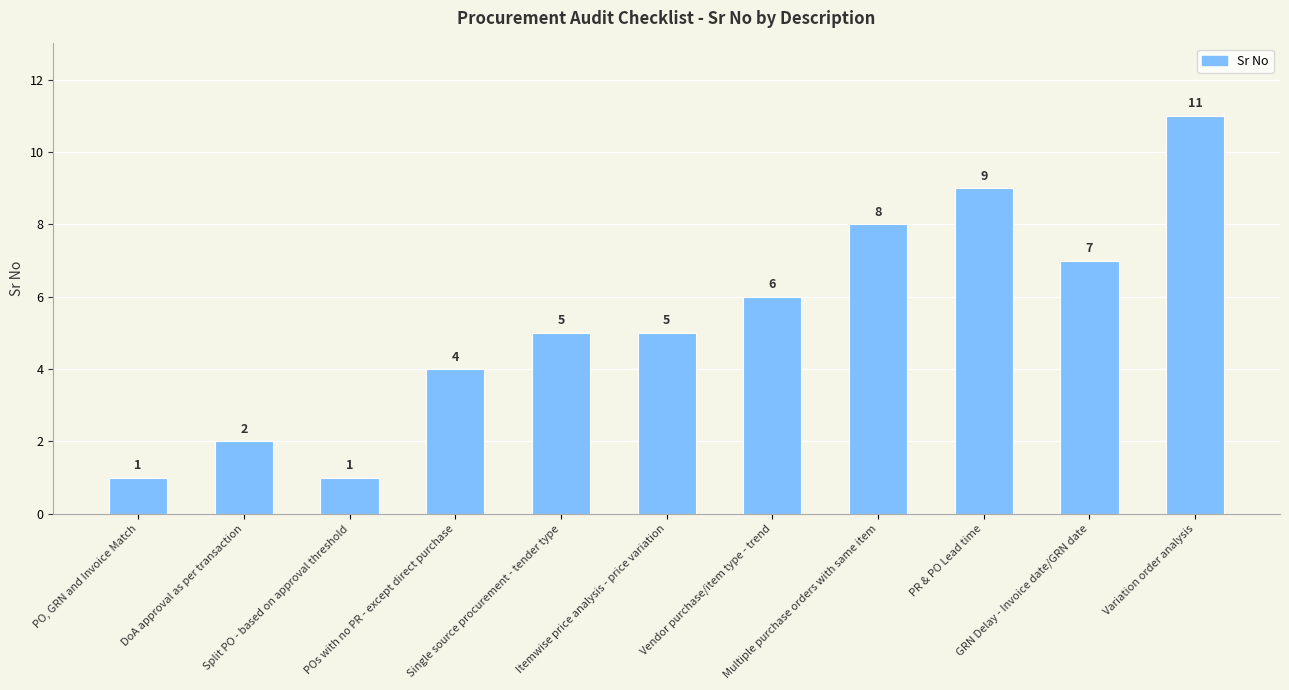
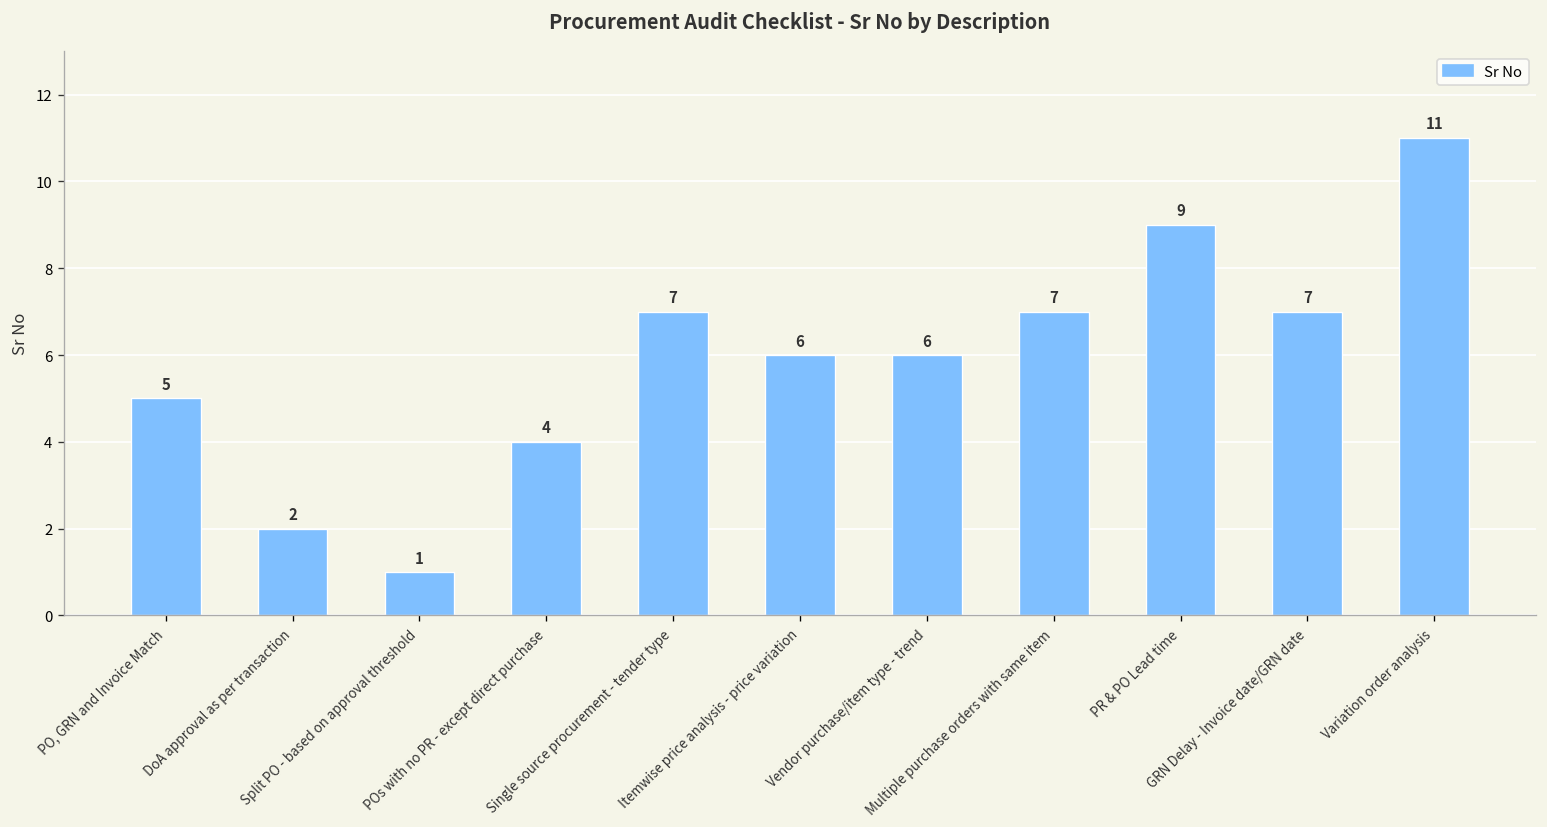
  {
-   "PO, GRN and Invoice Match": 1,
+   "PO, GRN and Invoice Match": 5,
    "DoA approval as per transaction": 2,
    "Split PO - based on approval threshold": 1,
    "POs with no PR - except direct purchase": 4,
-   "Single source procurement - tender type": 5,
-   "Itemwise price analysis - price variation": 5,
+   "Single source procurement - tender type": 7,
+   "Itemwise price analysis - price variation": 6,
    "Vendor purchase/item type - trend": 6,
-   "Multiple purchase orders with same item": 8,
+   "Multiple purchase orders with same item": 7,
    "PR & PO Lead time": 9,
    "GRN Delay - Invoice date/GRN date": 7,
    "Variation order analysis": 11
  }
